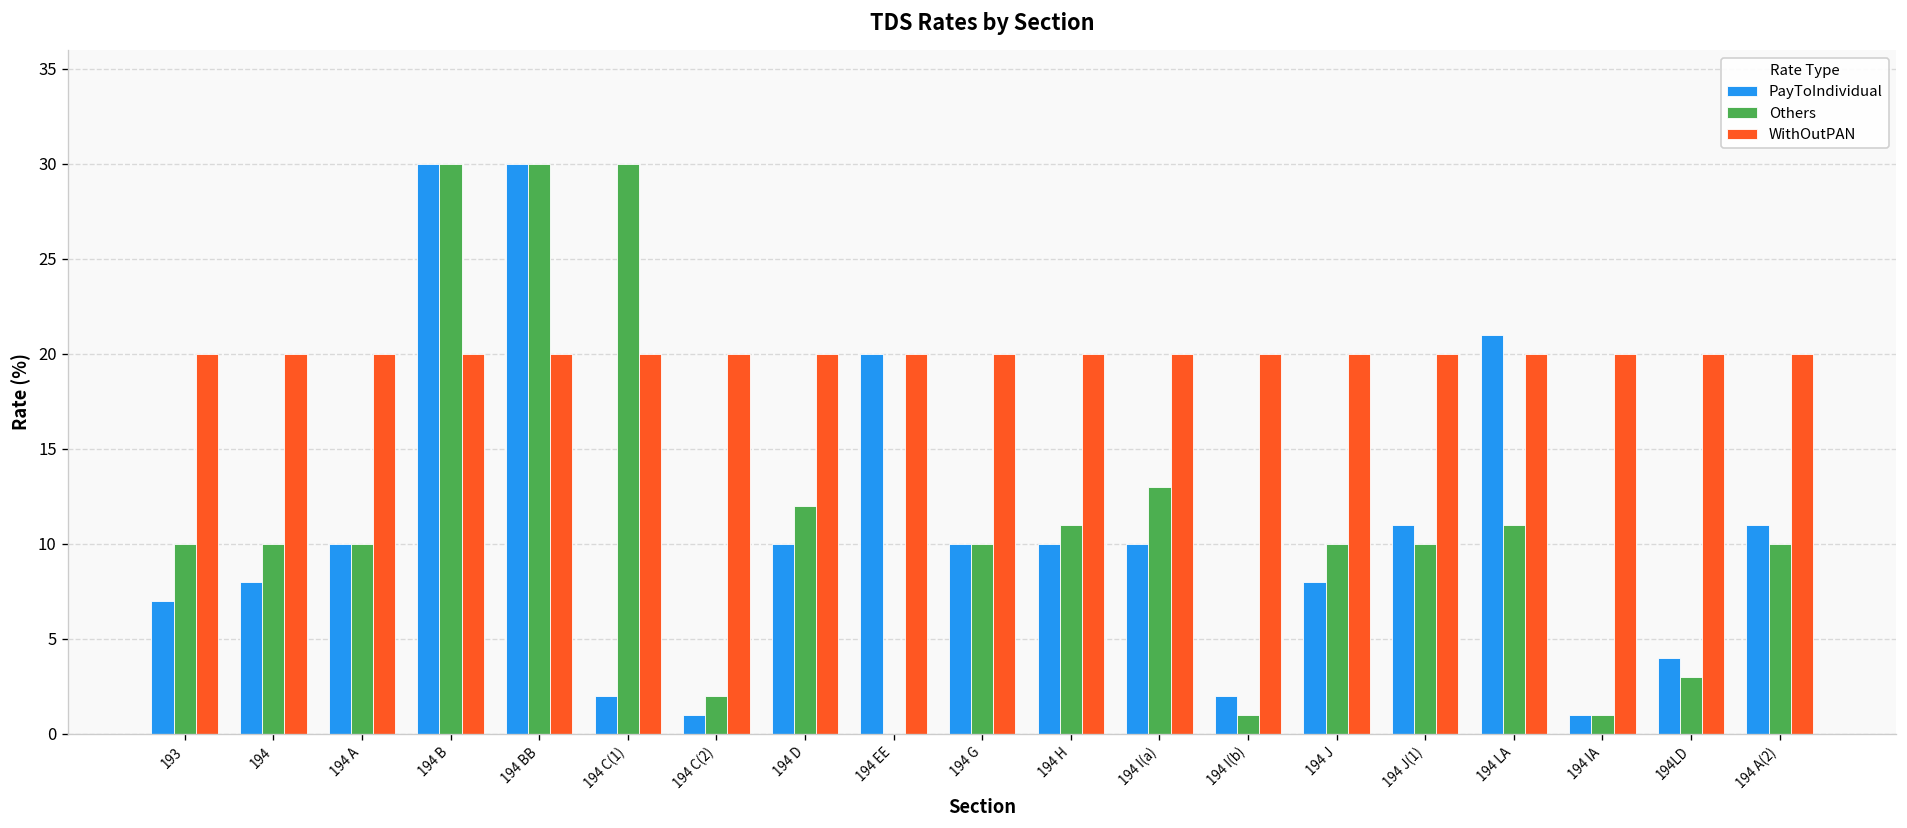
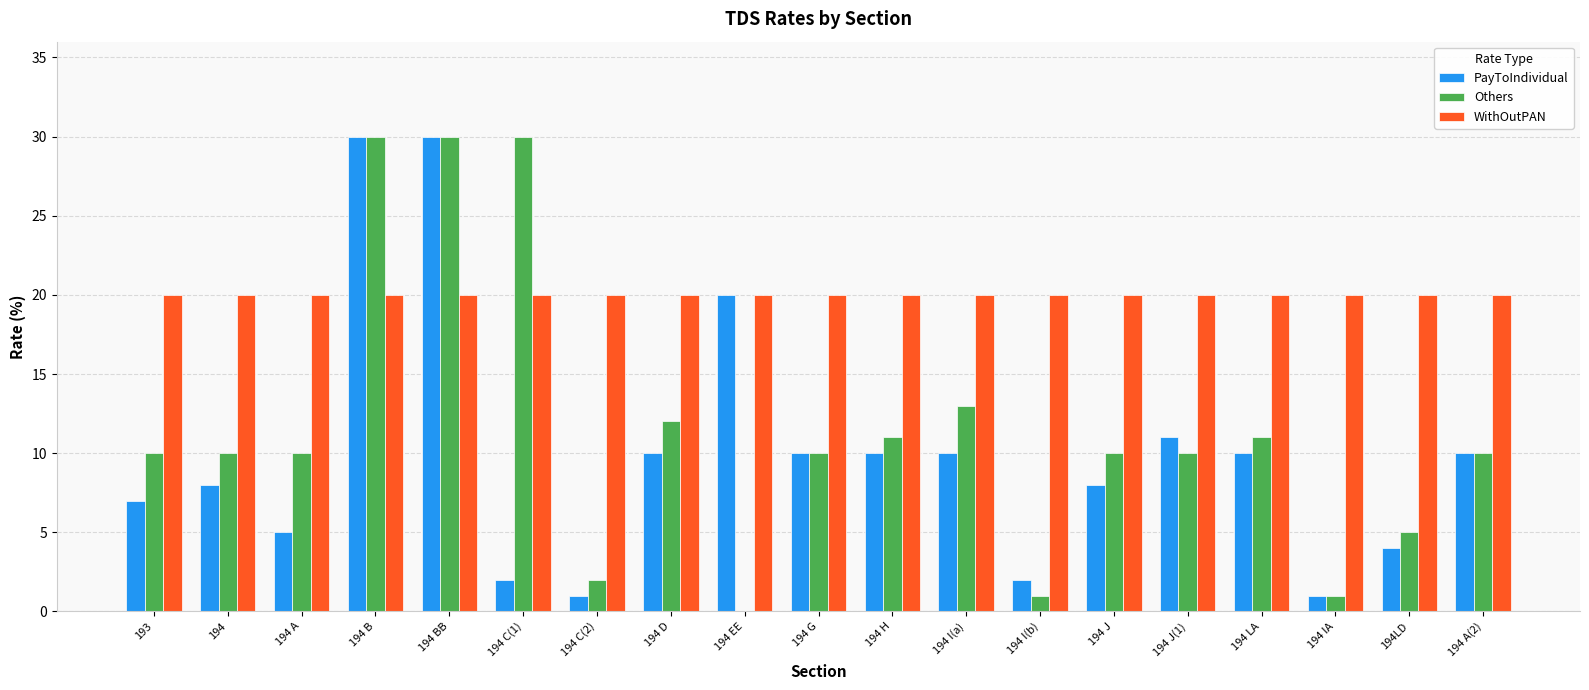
  {
    "PayToIndividual": {
      "193": 7,
      "194": 8,
-     "194 A": 10,
+     "194 A": 5,
      "194 B": 30,
      "194 BB": 30,
      "194 C(1)": 2,
      "194 C(2)": 1,
      "194 D": 10,
      "194 EE": 20,
      "194 G": 10,
      "194 H": 10,
      "194 I(a)": 10,
      "194 I(b)": 2,
      "194 J": 8,
      "194 J(1)": 11,
-     "194 LA": 21,
+     "194 LA": 10,
      "194 IA": 1,
      "194LD": 4,
-     "194 A(2)": 11
+     "194 A(2)": 10
    },
    "Others": {
      "193": 10,
      "194": 10,
      "194 A": 10,
      "194 B": 30,
      "194 BB": 30,
      "194 C(1)": 30,
      "194 C(2)": 2,
      "194 D": 12,
      "194 EE": 0,
      "194 G": 10,
      "194 H": 11,
      "194 I(a)": 13,
      "194 I(b)": 1,
      "194 J": 10,
      "194 J(1)": 10,
      "194 LA": 11,
      "194 IA": 1,
-     "194LD": 3,
+     "194LD": 5,
      "194 A(2)": 10
    },
    "WithOutPAN": {
      "193": 20,
      "194": 20,
      "194 A": 20,
      "194 B": 20,
      "194 BB": 20,
      "194 C(1)": 20,
      "194 C(2)": 20,
      "194 D": 20,
      "194 EE": 20,
      "194 G": 20,
      "194 H": 20,
      "194 I(a)": 20,
      "194 I(b)": 20,
      "194 J": 20,
      "194 J(1)": 20,
      "194 LA": 20,
      "194 IA": 20,
      "194LD": 20,
      "194 A(2)": 20
    }
  }
